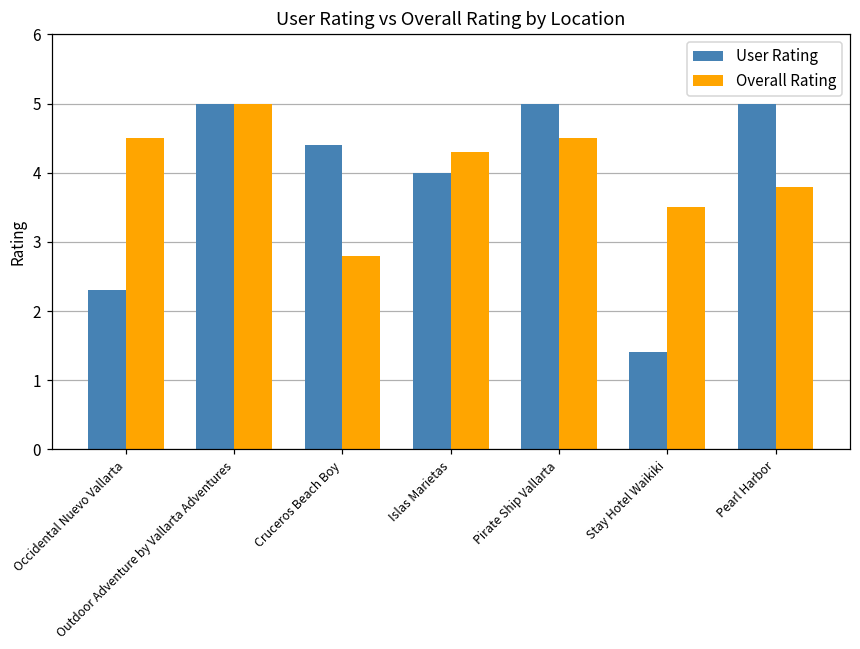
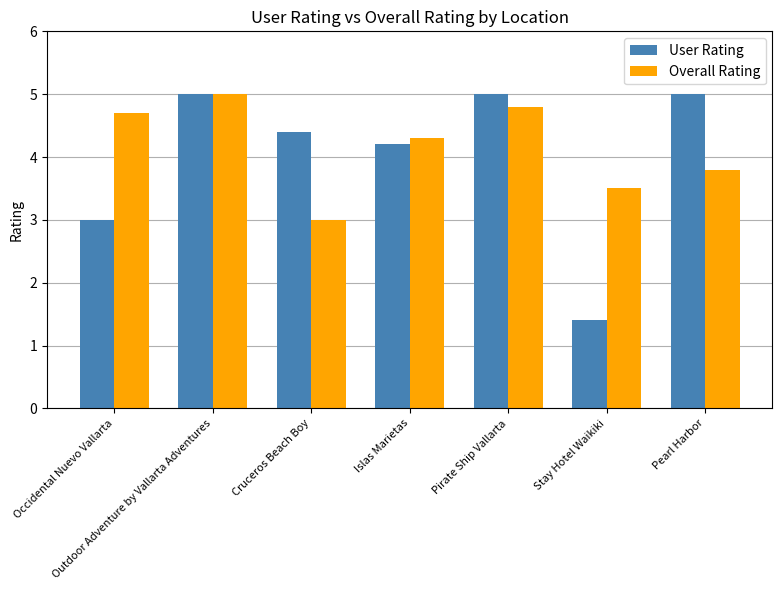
  {
    "User Rating": {
-     "Occidental Nuevo Vallarta": 2.3,
+     "Occidental Nuevo Vallarta": 3.0,
      "Outdoor Adventure by Vallarta Adventures": 5.0,
      "Cruceros Beach Boy": 4.4,
-     "Islas Marietas": 4.0,
+     "Islas Marietas": 4.2,
      "Pirate Ship Vallarta": 5.0,
      "Stay Hotel Waikiki": 1.4,
      "Pearl Harbor": 5.0
    },
    "Overall Rating": {
-     "Occidental Nuevo Vallarta": 4.5,
+     "Occidental Nuevo Vallarta": 4.7,
      "Outdoor Adventure by Vallarta Adventures": 5.0,
-     "Cruceros Beach Boy": 2.8,
+     "Cruceros Beach Boy": 3.0,
      "Islas Marietas": 4.3,
-     "Pirate Ship Vallarta": 4.5,
+     "Pirate Ship Vallarta": 4.8,
      "Stay Hotel Waikiki": 3.5,
      "Pearl Harbor": 3.8
    }
  }
